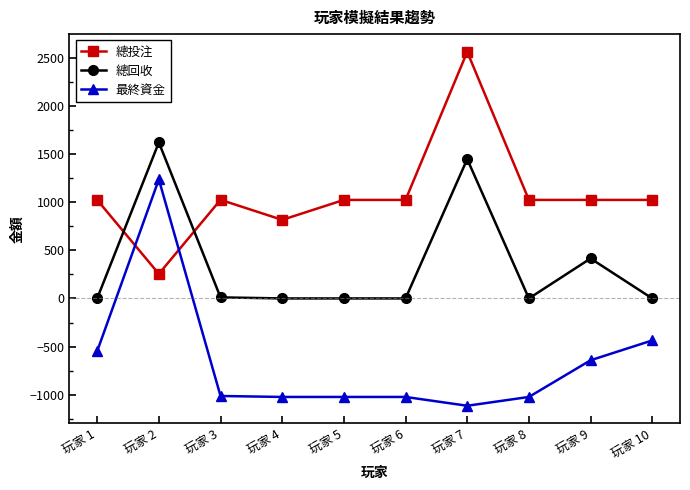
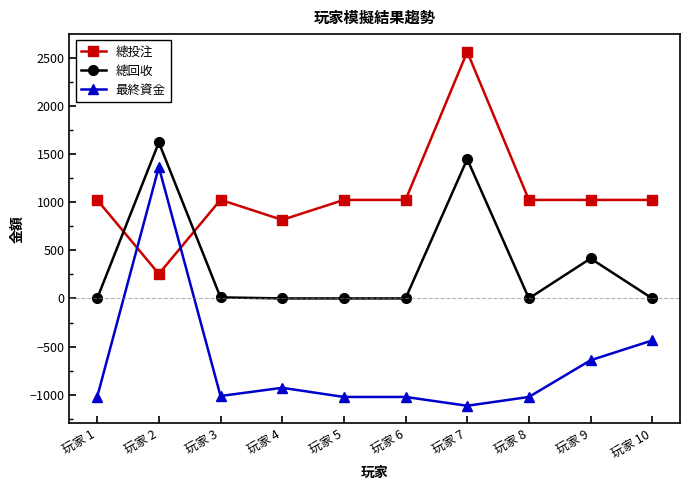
  {
    "總投注": {
      "玩家 1": 1000,
      "玩家 2": 300,
      "玩家 3": 1000,
      "玩家 4": 800,
      "玩家 5": 1000,
      "玩家 6": 1000,
      "玩家 7": 2600,
      "玩家 8": 1000,
      "玩家 9": 1000,
      "玩家 10": 1000
    },
    "總回收": {
      "玩家 1": 0,
      "玩家 2": 1600,
      "玩家 3": 0,
      "玩家 4": 0,
      "玩家 5": 0,
      "玩家 6": 0,
      "玩家 7": 1400,
      "玩家 8": 0,
      "玩家 9": 400,
      "玩家 10": 0
    },
    "最終資金": {
-     "玩家 1": -500,
-     "玩家 2": 1200,
+     "玩家 1": -1000,
+     "玩家 2": 1400,
      "玩家 3": -1000,
-     "玩家 4": -1000,
+     "玩家 4": -900,
      "玩家 5": -1000,
      "玩家 6": -1000,
      "玩家 7": -1100,
      "玩家 8": -1000,
      "玩家 9": -600,
      "玩家 10": -400
    }
  }
